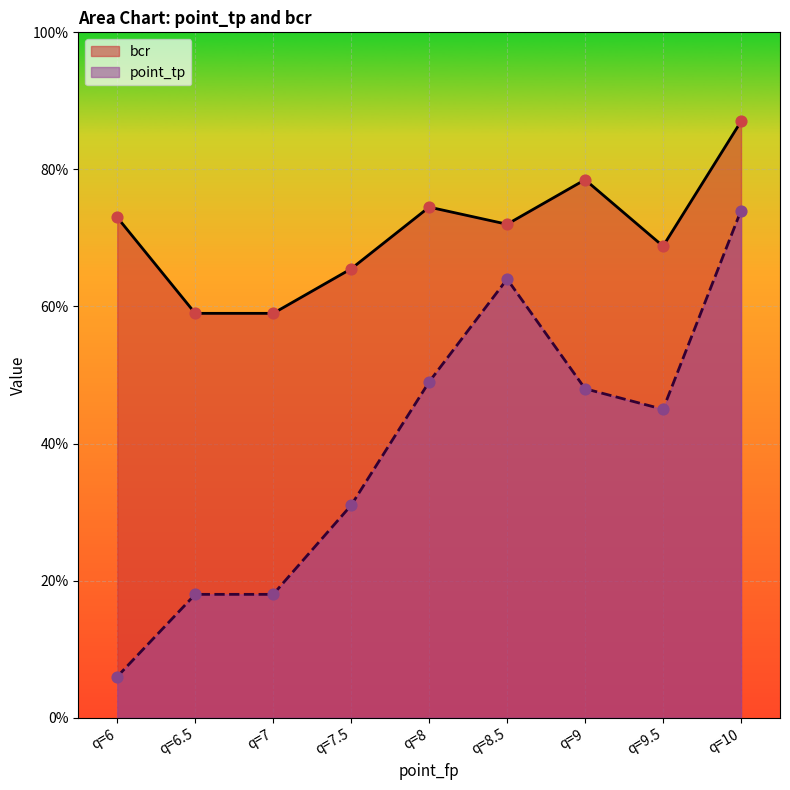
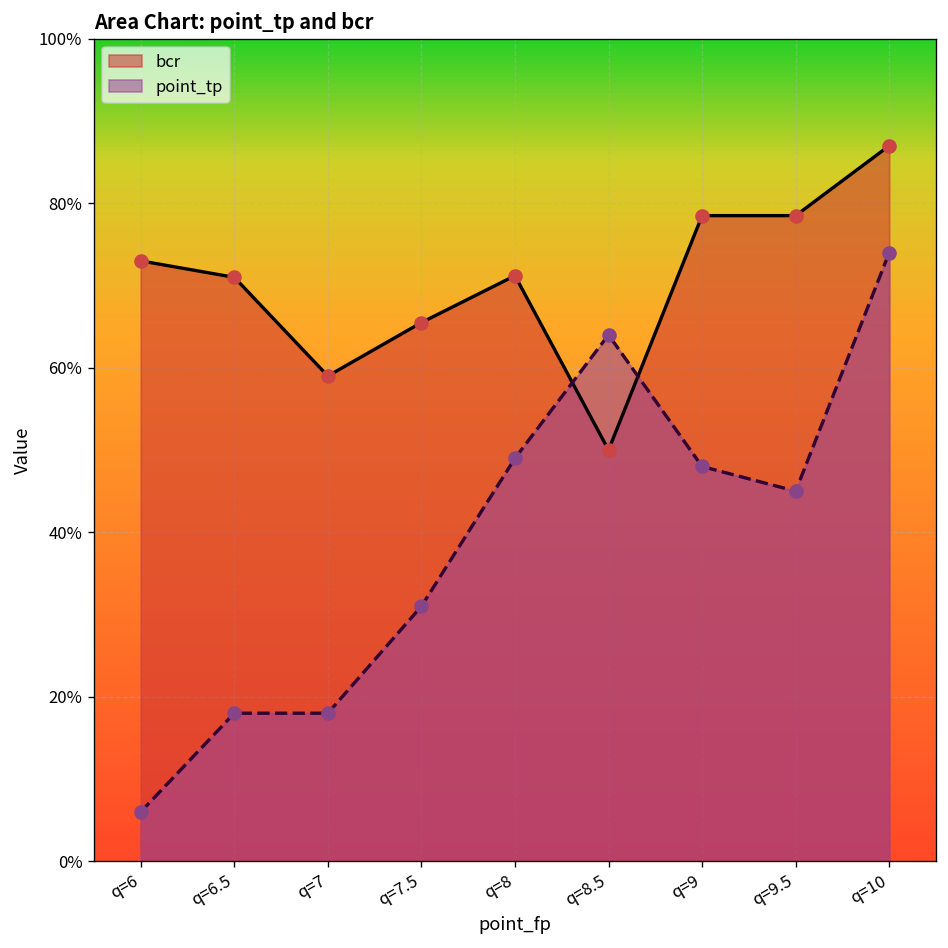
  {
    "bcr": {
      "q=6": "73%",
-     "q=6.5": "59%",
+     "q=6.5": "71%",
      "q=7": "59%",
      "q=7.5": "66%",
-     "q=8": "75%",
-     "q=8.5": "72%",
+     "q=8": "71%",
+     "q=8.5": "50%",
      "q=9": "79%",
-     "q=9.5": "69%",
+     "q=9.5": "79%",
      "q=10": "87%"
    },
    "point_tp": {
      "q=6": "6%",
      "q=6.5": "18%",
      "q=7": "18%",
      "q=7.5": "31%",
      "q=8": "49%",
      "q=8.5": "64%",
      "q=9": "48%",
      "q=9.5": "45%",
      "q=10": "74%"
    }
  }
